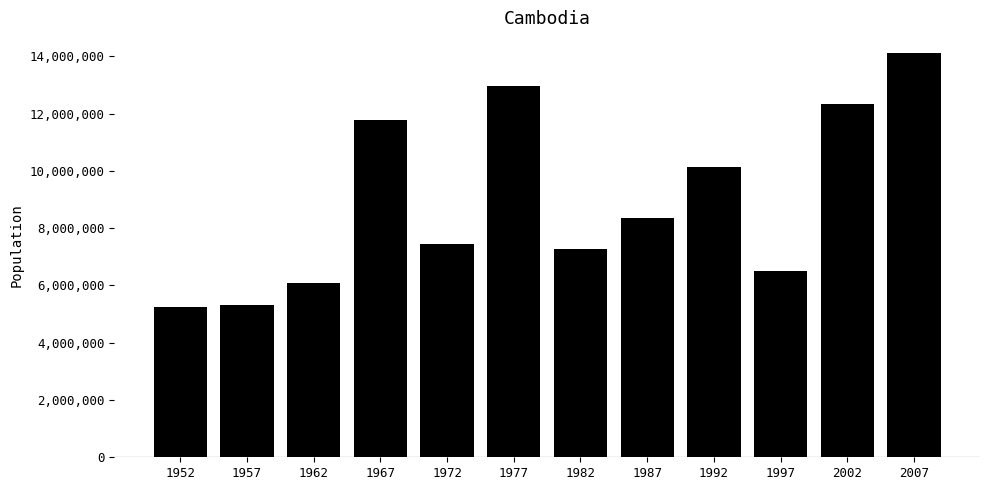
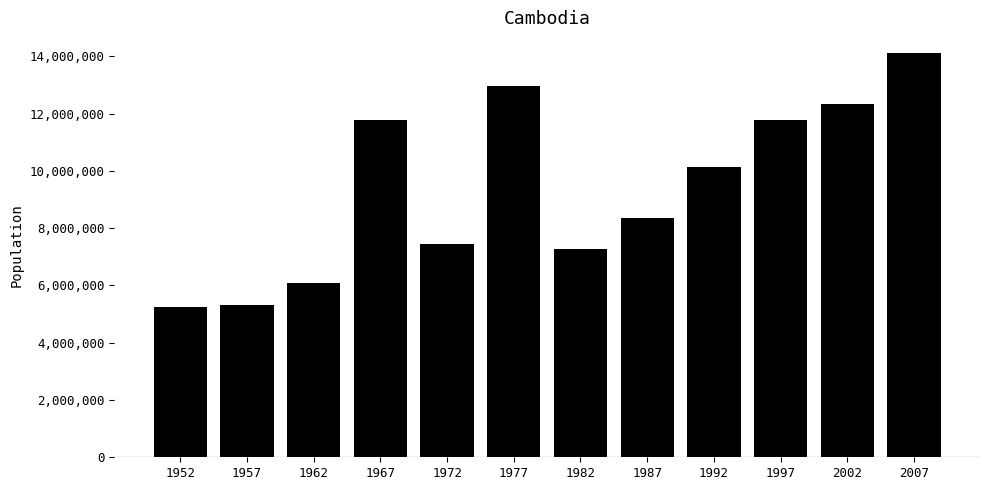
  {
    "1952": "5,200,000",
    "1957": "5,300,000",
    "1962": "6,100,000",
    "1967": "11,800,000",
    "1972": "7,500,000",
    "1977": "13,000,000",
    "1982": "7,300,000",
    "1987": "8,400,000",
    "1992": "10,200,000",
-   "1997": "6,500,000",
+   "1997": "11,800,000",
    "2002": "12,300,000",
    "2007": "14,100,000"
  }
